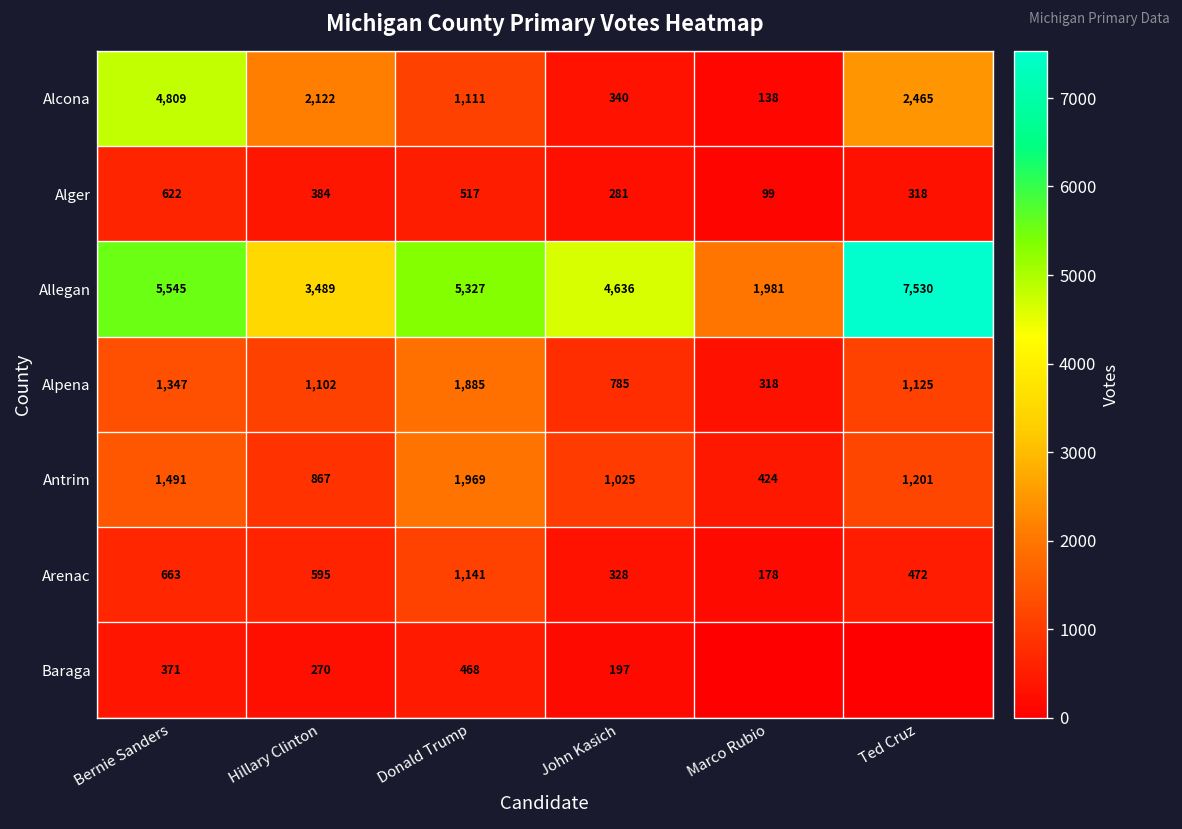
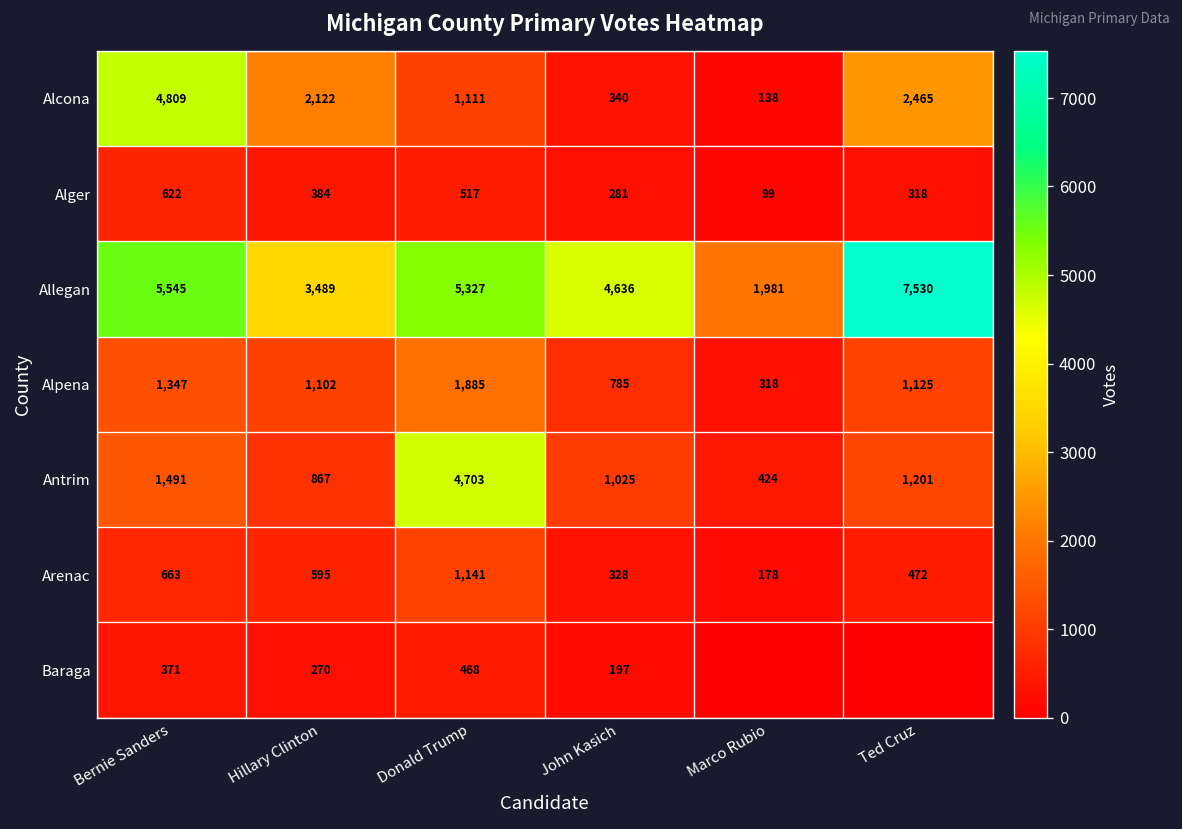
  {
    "Alcona": {
      "Bernie Sanders": "4,809",
      "Hillary Clinton": "2,122",
      "Donald Trump": "1,111",
      "John Kasich": "340",
      "Marco Rubio": "138",
      "Ted Cruz": "2,465"
    },
    "Alger": {
      "Bernie Sanders": "622",
      "Hillary Clinton": "384",
      "Donald Trump": "517",
      "John Kasich": "281",
      "Marco Rubio": "99",
      "Ted Cruz": "318"
    },
    "Allegan": {
      "Bernie Sanders": "5,545",
      "Hillary Clinton": "3,489",
      "Donald Trump": "5,327",
      "John Kasich": "4,636",
      "Marco Rubio": "1,981",
      "Ted Cruz": "7,530"
    },
    "Alpena": {
      "Bernie Sanders": "1,347",
      "Hillary Clinton": "1,102",
      "Donald Trump": "1,885",
      "John Kasich": "785",
      "Marco Rubio": "318",
      "Ted Cruz": "1,125"
    },
    "Antrim": {
      "Bernie Sanders": "1,491",
      "Hillary Clinton": "867",
-     "Donald Trump": "1,969",
+     "Donald Trump": "4,703",
      "John Kasich": "1,025",
      "Marco Rubio": "424",
      "Ted Cruz": "1,201"
    },
    "Arenac": {
      "Bernie Sanders": "663",
      "Hillary Clinton": "595",
      "Donald Trump": "1,141",
      "John Kasich": "328",
      "Marco Rubio": "178",
      "Ted Cruz": "472"
    },
    "Baraga": {
      "Bernie Sanders": "371",
      "Hillary Clinton": "270",
      "Donald Trump": "468",
      "John Kasich": "197"
    }
  }
